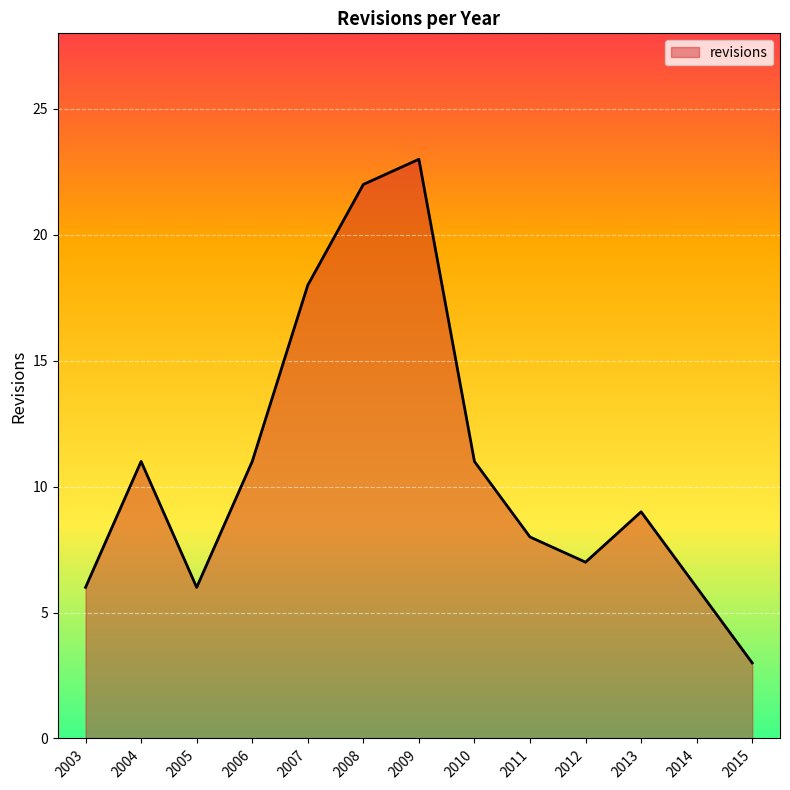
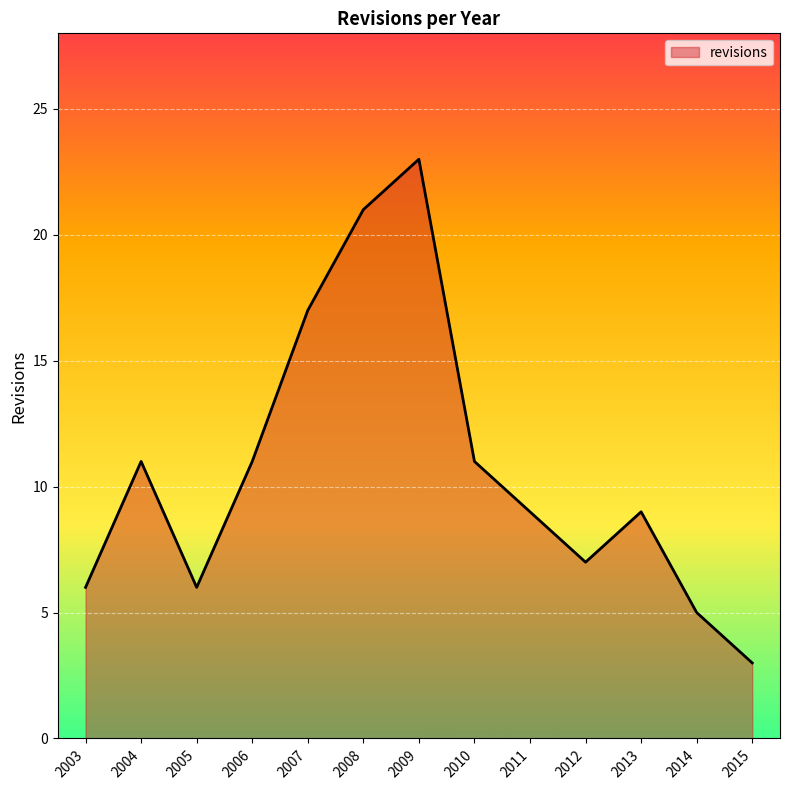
  {
    "2003": 6,
    "2004": 11,
    "2005": 6,
    "2006": 11,
-   "2007": 18,
-   "2008": 22,
+   "2007": 17,
+   "2008": 21,
    "2009": 23,
    "2010": 11,
-   "2011": 8,
+   "2011": 9,
    "2012": 7,
    "2013": 9,
-   "2014": 6,
+   "2014": 5,
    "2015": 3
  }
